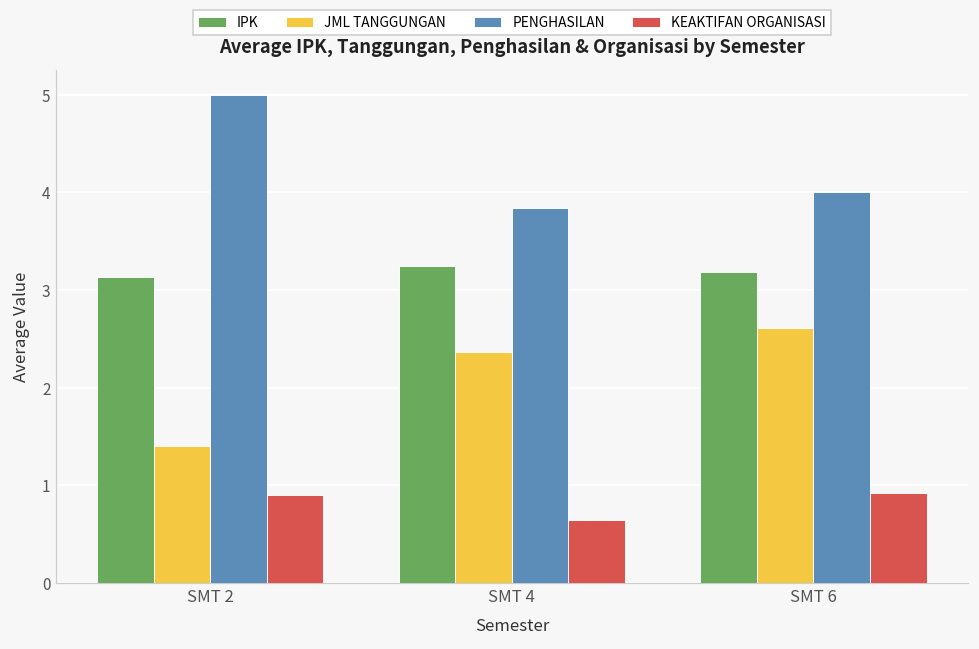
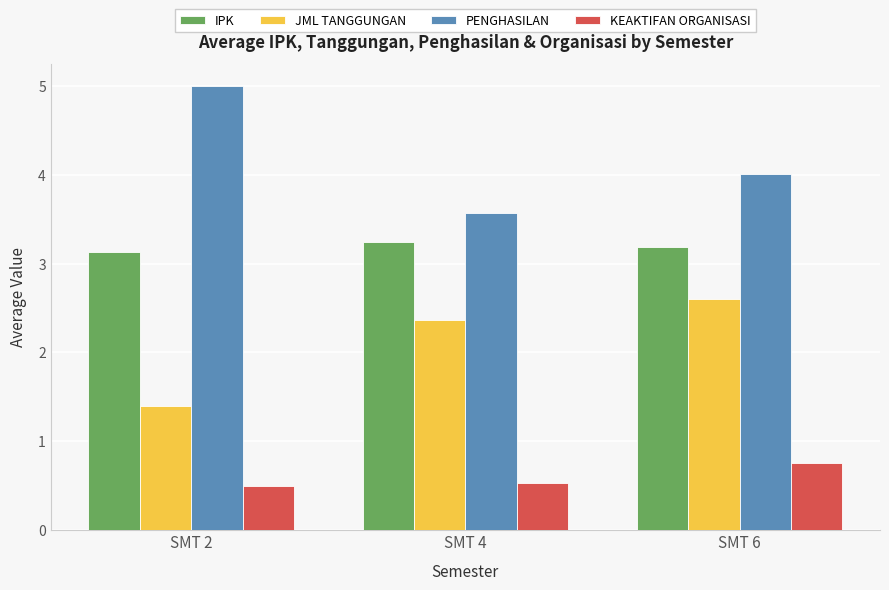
  {
    "IPK": {
      "SMT 2": 3.1,
      "SMT 4": 3.2,
      "SMT 6": 3.2
    },
    "JML TANGGUNGAN": {
      "SMT 2": 1.4,
      "SMT 4": 2.4,
      "SMT 6": 2.6
    },
    "PENGHASILAN": {
      "SMT 2": 5.0,
-     "SMT 4": 3.8,
+     "SMT 4": 3.6,
      "SMT 6": 4.0
    },
    "KEAKTIFAN ORGANISASI": {
-     "SMT 2": 0.9,
-     "SMT 4": 0.6,
-     "SMT 6": 0.9
+     "SMT 2": 0.5,
+     "SMT 4": 0.5,
+     "SMT 6": 0.8
    }
  }
